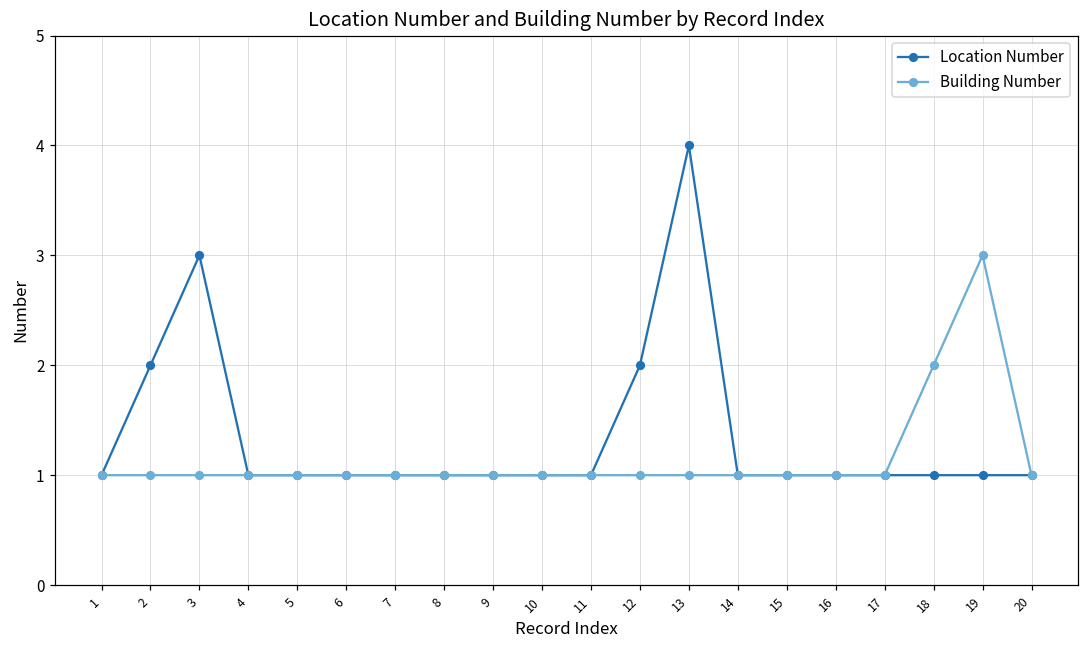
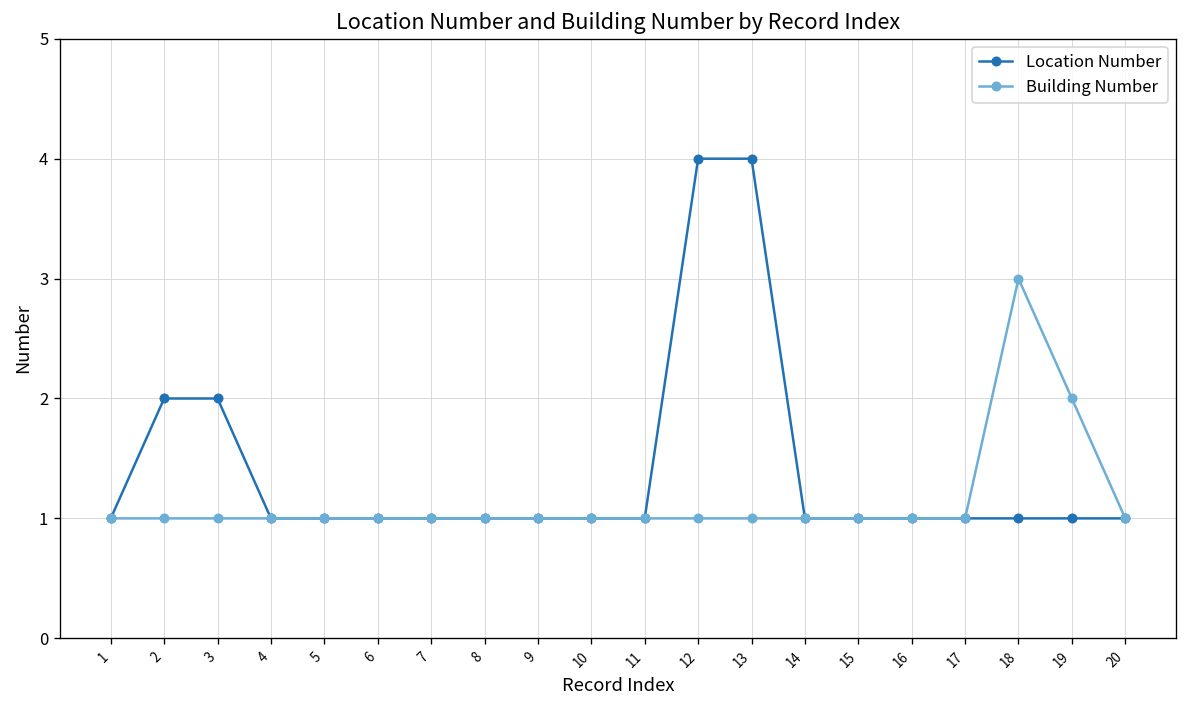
  {
    "Location Number": {
      "2": 2,
-     "3": 3,
-     "12": 2,
+     "3": 2,
+     "12": 4,
      "13": 4,
      "18": 1,
      "19": 1
    },
    "Building Number": {
      "2": 1,
      "3": 1,
      "12": 1,
      "13": 1,
-     "18": 2,
-     "19": 3
+     "18": 3,
+     "19": 2
    }
  }
